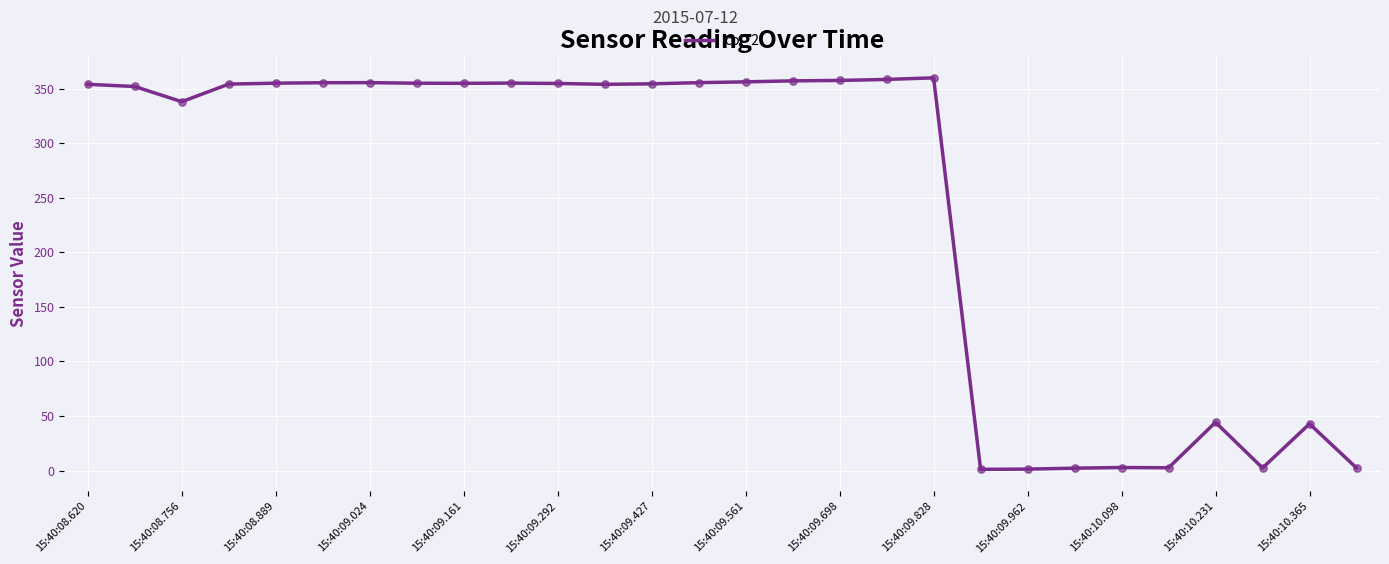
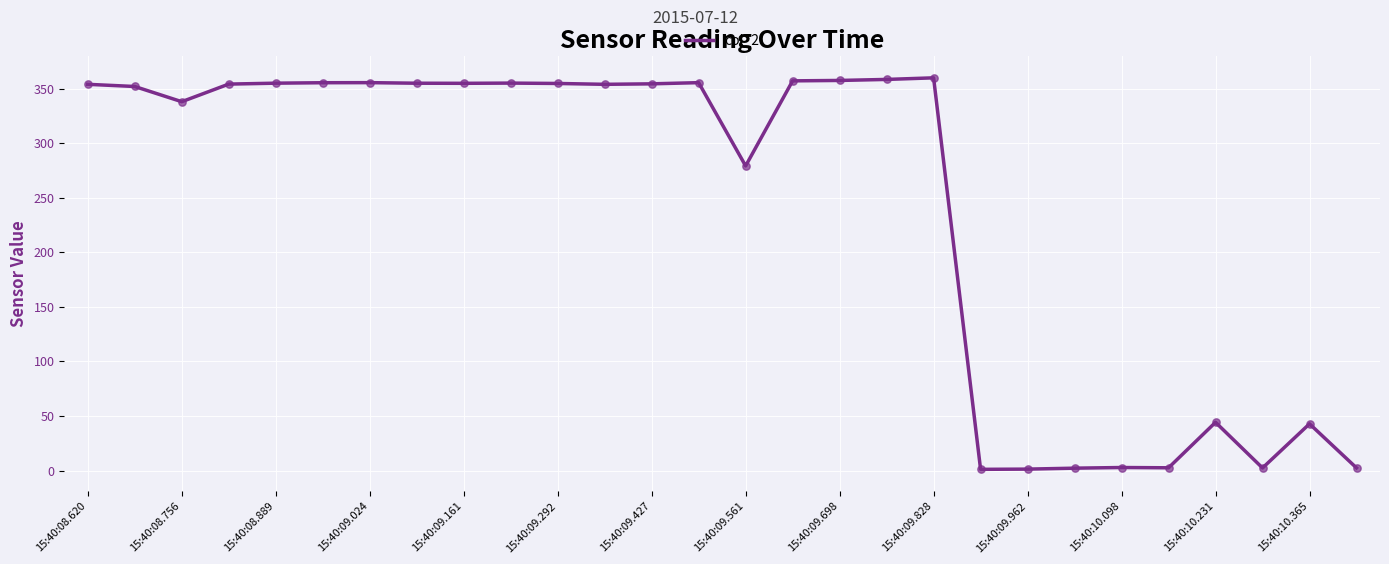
  {
    "15:40:08.620": 354,
    "15:40:08.756": 338,
    "15:40:08.889": 355,
    "15:40:09.024": 356,
    "15:40:09.161": 355,
    "15:40:09.292": 355,
    "15:40:09.427": 354,
-   "15:40:09.561": 356,
+   "15:40:09.561": 279,
    "15:40:09.698": 358,
    "15:40:09.828": 360,
    "15:40:09.962": 1,
    "15:40:10.098": 3,
    "15:40:10.231": 44,
    "15:40:10.365": 43
  }
